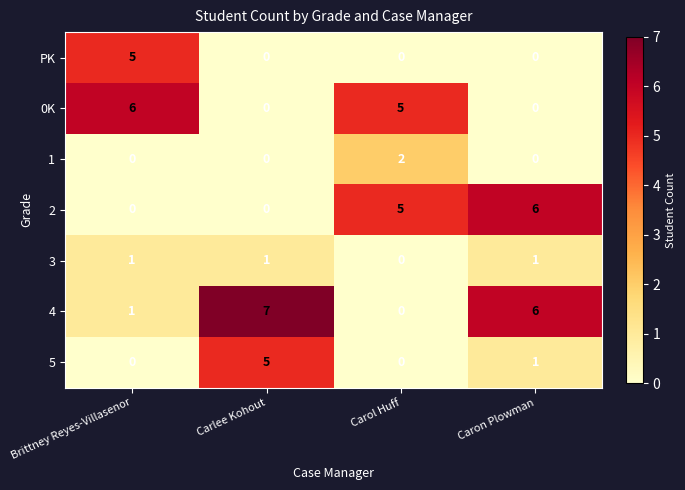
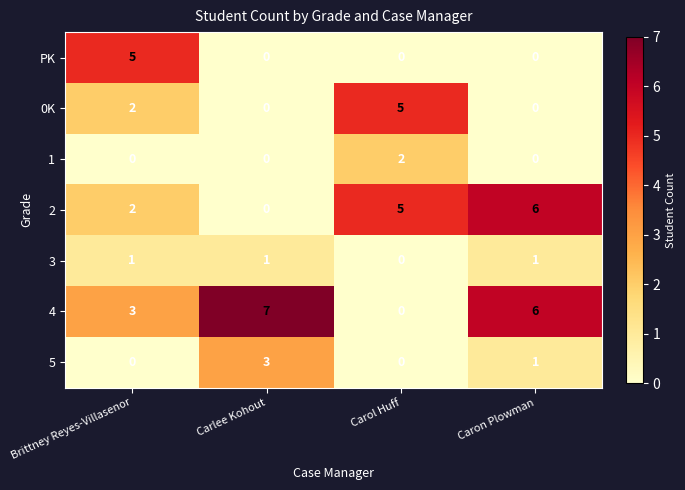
  {
    "PK": {
      "Brittney Reyes-Villasenor": 5,
      "Carlee Kohout": 0,
      "Carol Huff": 0,
      "Caron Plowman": 0
    },
    "0K": {
-     "Brittney Reyes-Villasenor": 6,
+     "Brittney Reyes-Villasenor": 2,
      "Carlee Kohout": 0,
      "Carol Huff": 5,
      "Caron Plowman": 0
    },
    "1": {
      "Brittney Reyes-Villasenor": 0,
      "Carlee Kohout": 0,
      "Carol Huff": 2,
      "Caron Plowman": 0
    },
    "2": {
-     "Brittney Reyes-Villasenor": 0,
+     "Brittney Reyes-Villasenor": 2,
      "Carlee Kohout": 0,
      "Carol Huff": 5,
      "Caron Plowman": 6
    },
    "3": {
      "Brittney Reyes-Villasenor": 1,
      "Carlee Kohout": 1,
      "Carol Huff": 0,
      "Caron Plowman": 1
    },
    "4": {
-     "Brittney Reyes-Villasenor": 1,
+     "Brittney Reyes-Villasenor": 3,
      "Carlee Kohout": 7,
      "Carol Huff": 0,
      "Caron Plowman": 6
    },
    "5": {
      "Brittney Reyes-Villasenor": 0,
-     "Carlee Kohout": 5,
+     "Carlee Kohout": 3,
      "Carol Huff": 0,
      "Caron Plowman": 1
    }
  }
